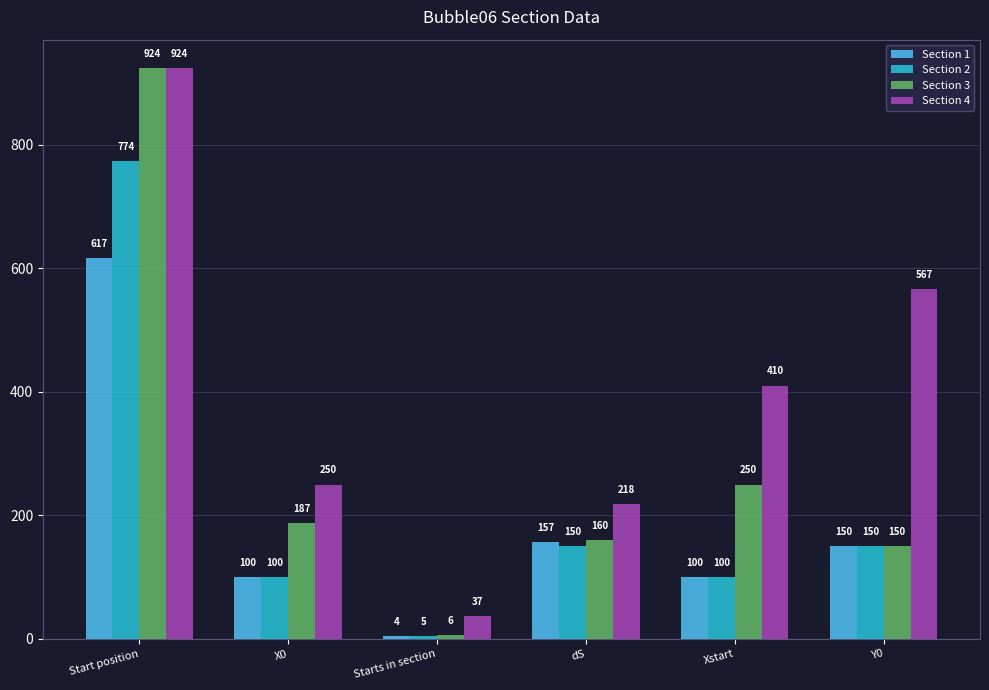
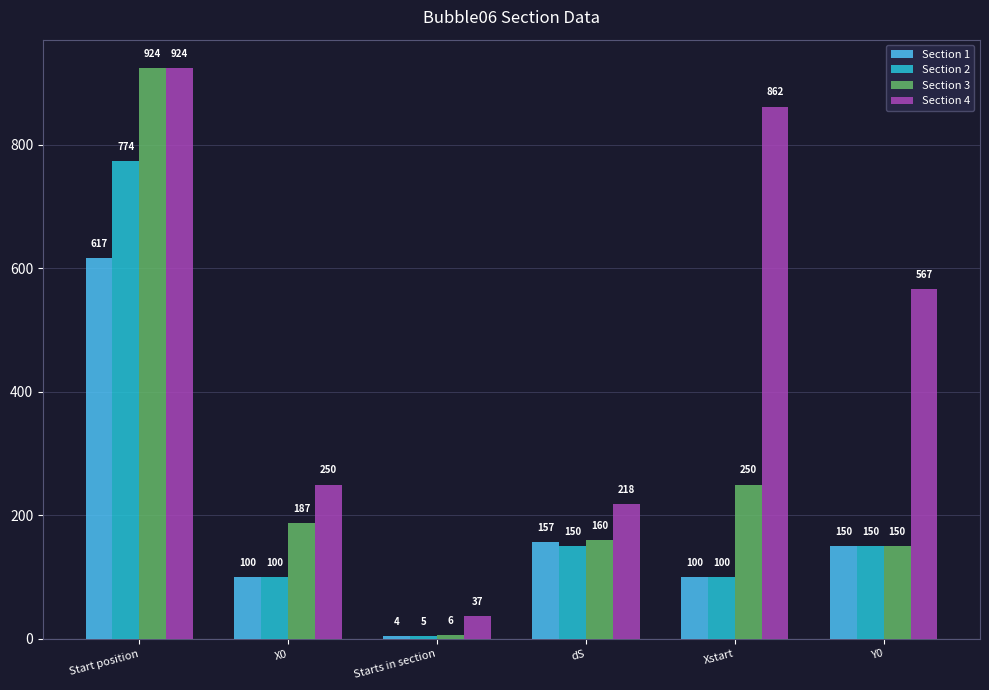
  {
    "Section 3": {
      "Start position": 924,
      "X0": 187,
      "Starts in section": 6,
      "dS": 160,
      "Xstart": 250,
      "Y0": 150
    },
    "Section 4": {
      "Start position": 924,
      "X0": 250,
      "Starts in section": 37,
      "dS": 218,
-     "Xstart": 410,
+     "Xstart": 862,
      "Y0": 567
    }
  }
